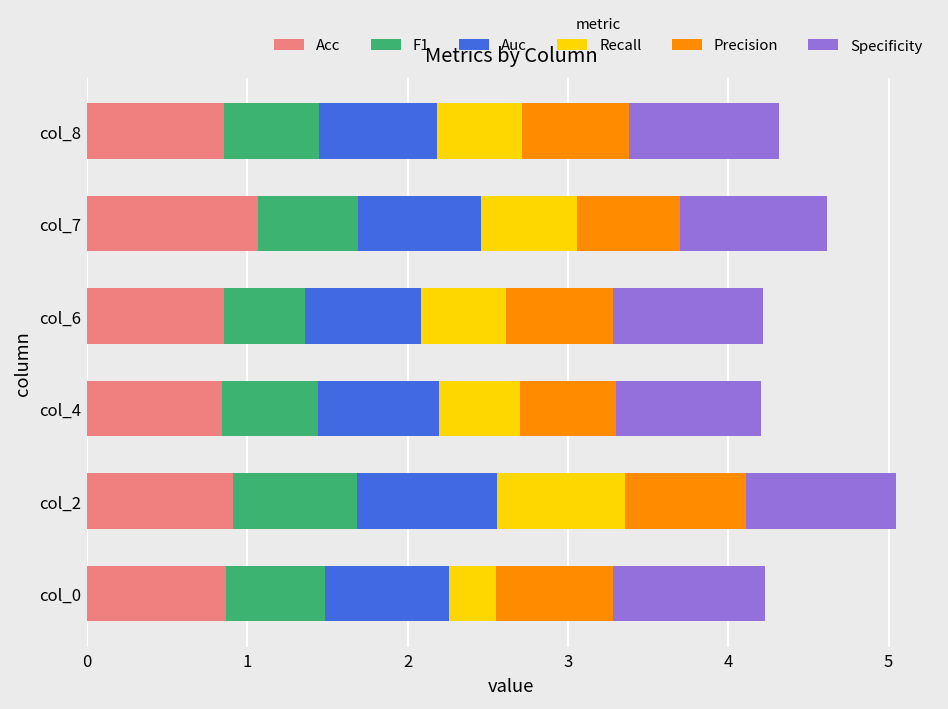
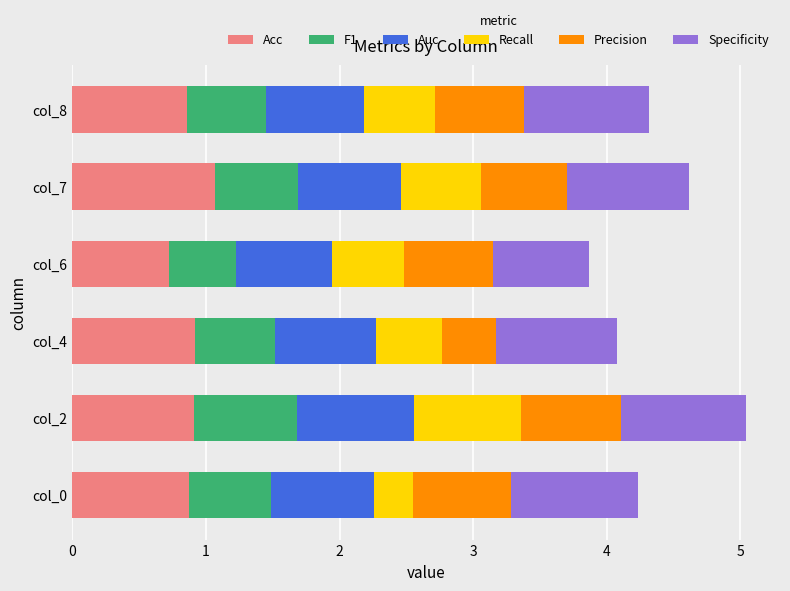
  {
    "Acc": {
      "col_8": 0.86,
      "col_7": 1.07,
-     "col_6": 0.86,
-     "col_4": 0.84,
+     "col_6": 0.72,
+     "col_4": 0.91,
      "col_2": 0.91,
      "col_0": 0.87
    },
    "F1": {
      "col_8": 0.59,
      "col_7": 0.62,
      "col_6": 0.50,
      "col_4": 0.60,
      "col_2": 0.77,
      "col_0": 0.62
    },
    "Auc": {
      "col_8": 0.73,
      "col_7": 0.77,
      "col_6": 0.72,
      "col_4": 0.75,
      "col_2": 0.87,
      "col_0": 0.77
    },
    "Recall": {
      "col_8": 0.53,
      "col_7": 0.60,
      "col_6": 0.53,
      "col_4": 0.50,
      "col_2": 0.80,
      "col_0": 0.29
    },
    "Precision": {
      "col_8": 0.67,
      "col_7": 0.64,
      "col_6": 0.67,
-     "col_4": 0.6,
+     "col_4": 0.4,
      "col_2": 0.75,
      "col_0": 0.73
    },
    "Specificity": {
      "col_8": 0.94,
      "col_7": 0.92,
-     "col_6": 0.94,
+     "col_6": 0.72,
      "col_4": 0.90,
      "col_2": 0.94,
      "col_0": 0.95
    }
  }
